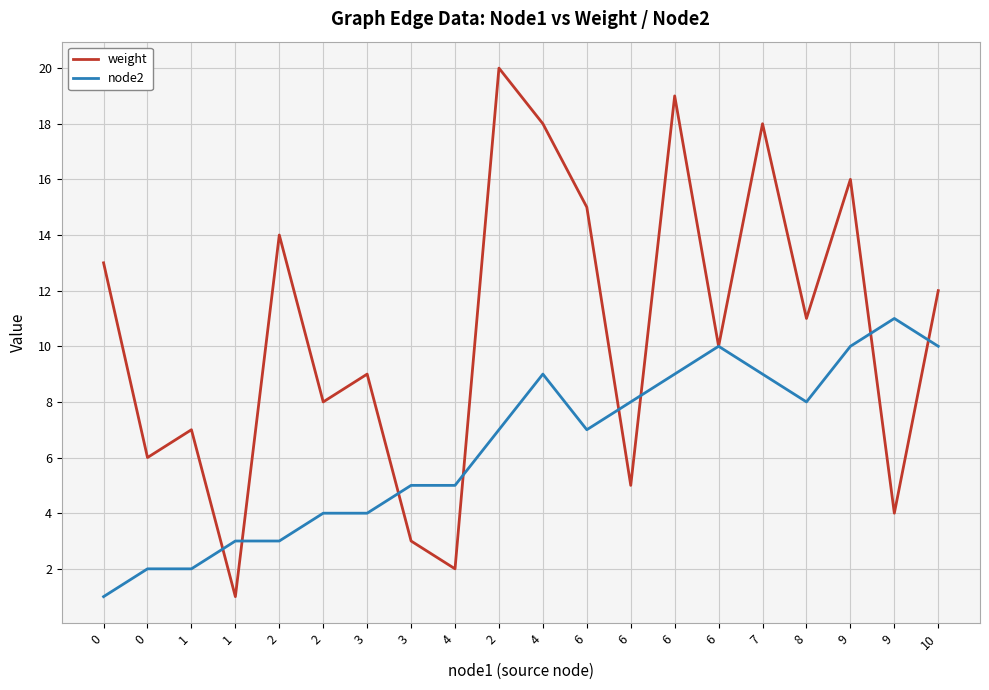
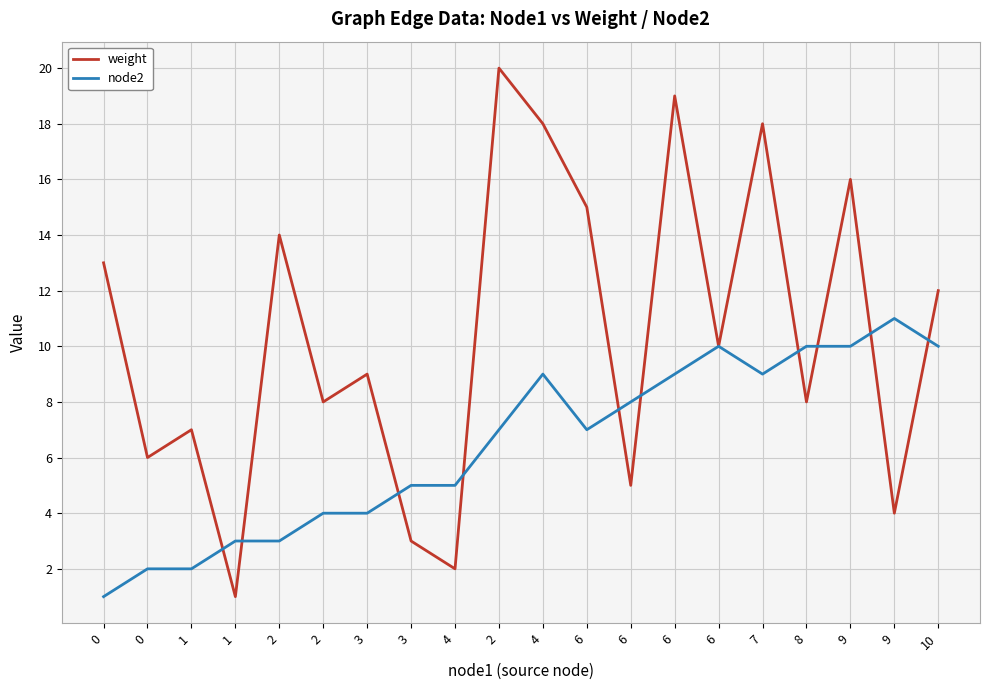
  {
    "weight": {
      "7": 18,
-     "8": 11,
+     "8": 8,
      "10": 12
    },
    "node2": {
      "7": 9,
-     "8": 8,
+     "8": 10,
      "10": 10
    }
  }
